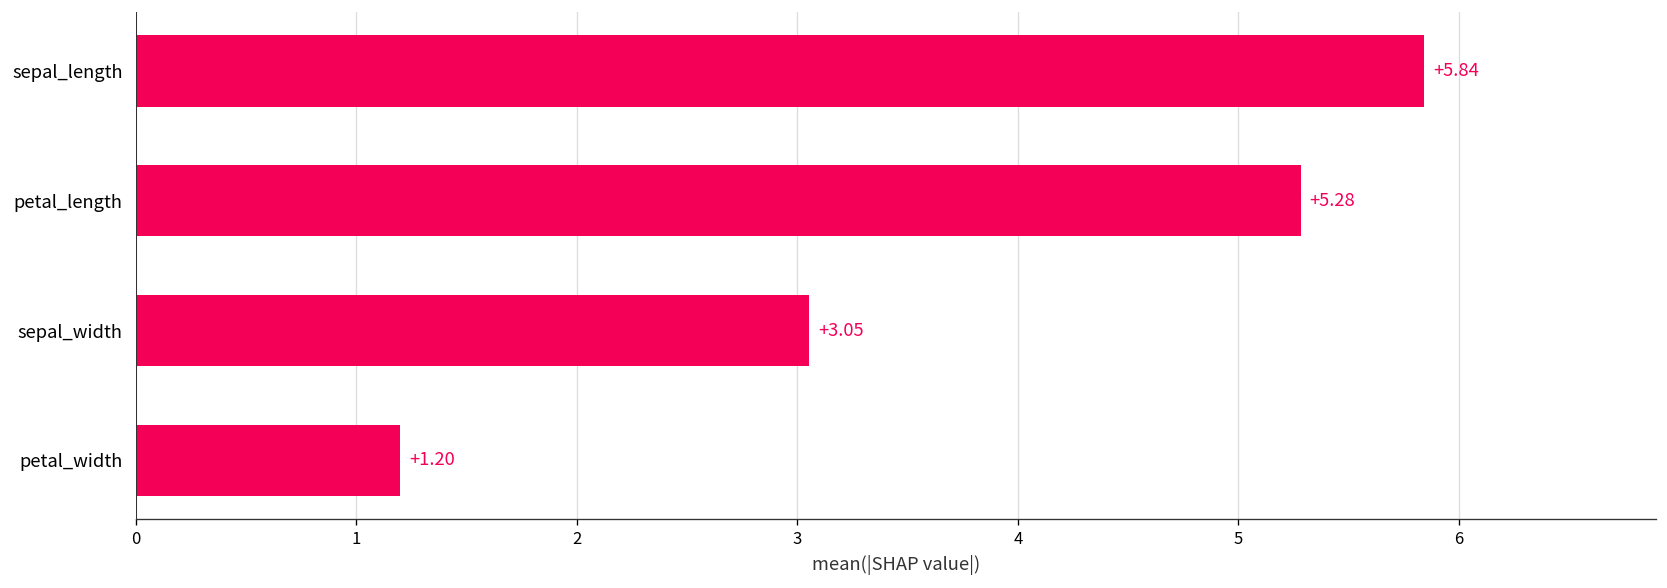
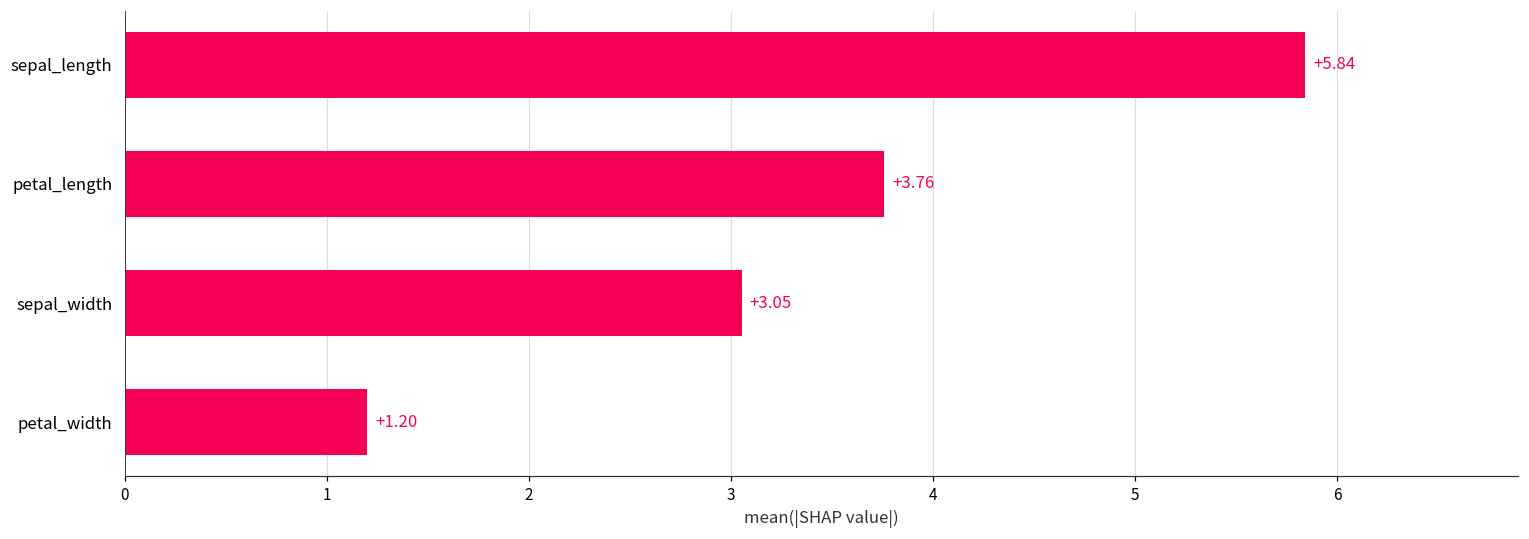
  {
    "sepal_length": "+5.84",
-   "petal_length": "+5.28",
+   "petal_length": "+3.76",
    "sepal_width": "+3.05",
    "petal_width": "+1.20"
  }
